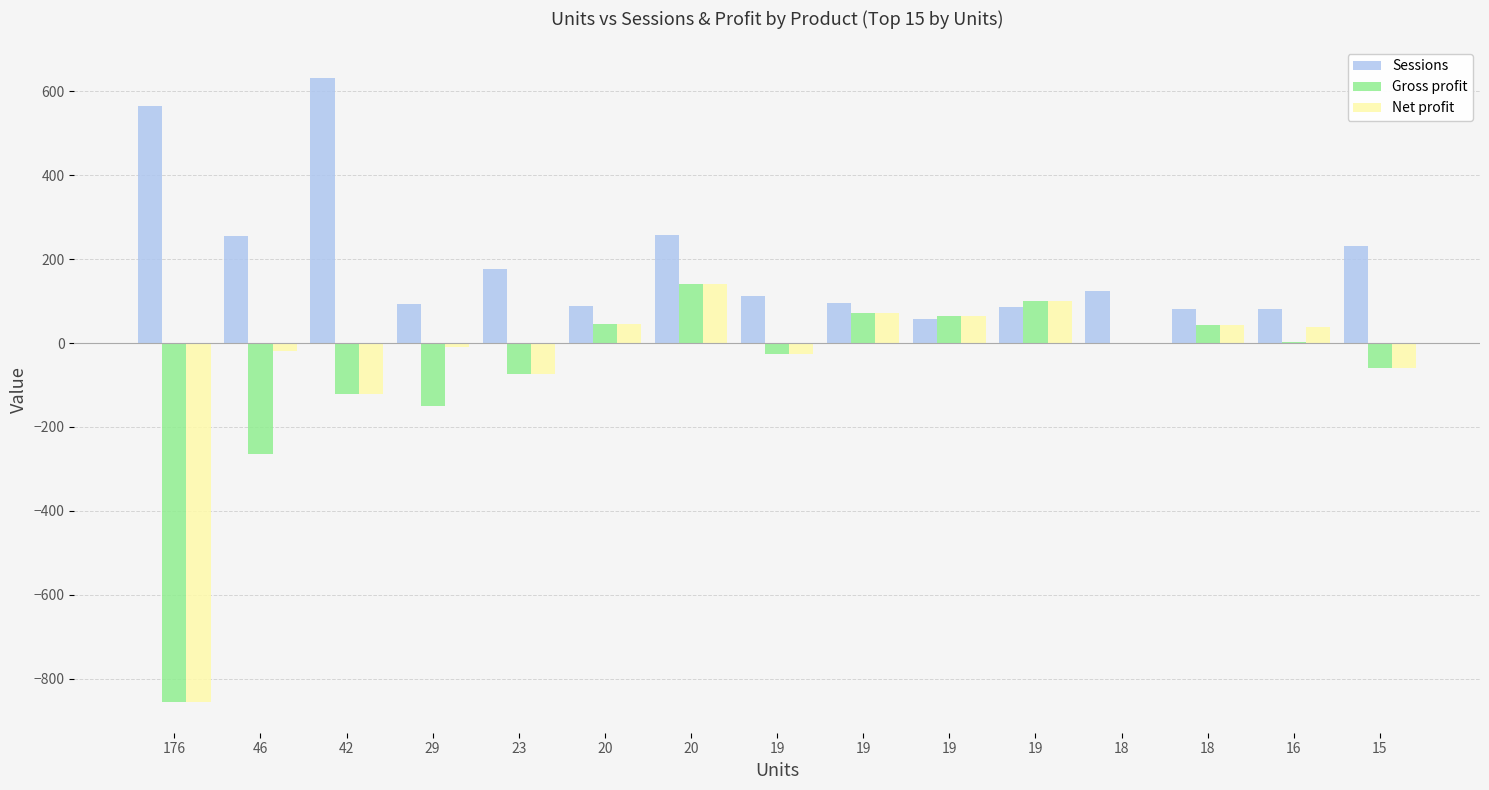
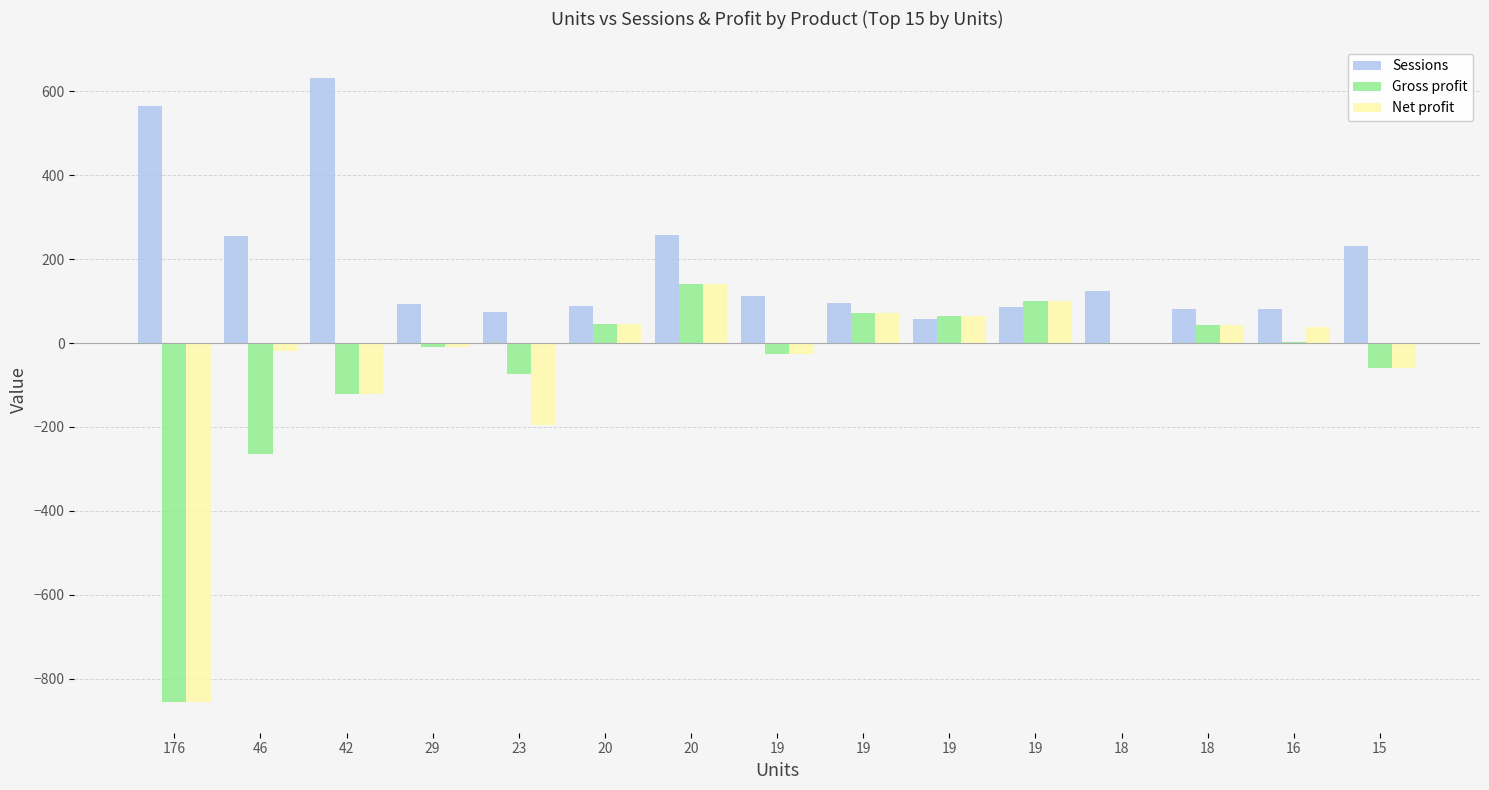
  {
    "Sessions": {
      "176": 570,
      "46": 260,
      "42": 630,
      "29": 90,
-     "23": 180,
+     "23": 70,
      "16": 80,
      "15": 230
    },
    "Gross profit": {
      "176": -850,
      "46": -260,
      "42": -120,
-     "29": -150,
+     "29": -10,
      "23": -70,
      "15": -60
    },
    "Net profit": {
      "176": -850,
      "46": -20,
      "42": -120,
      "29": -10,
-     "23": -70,
+     "23": -200,
      "16": 40,
      "15": -60
    }
  }
